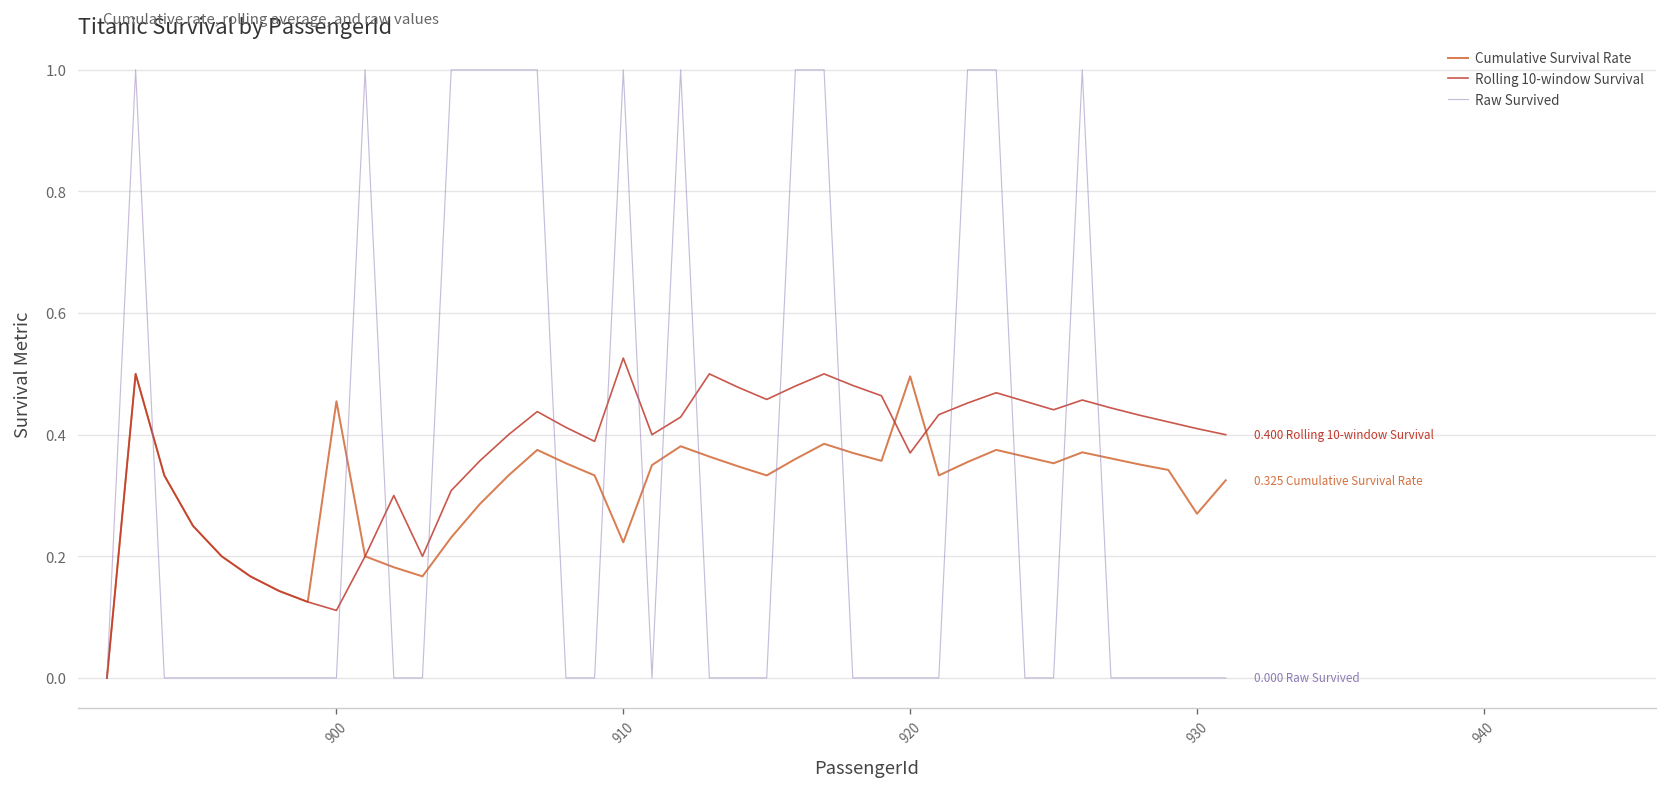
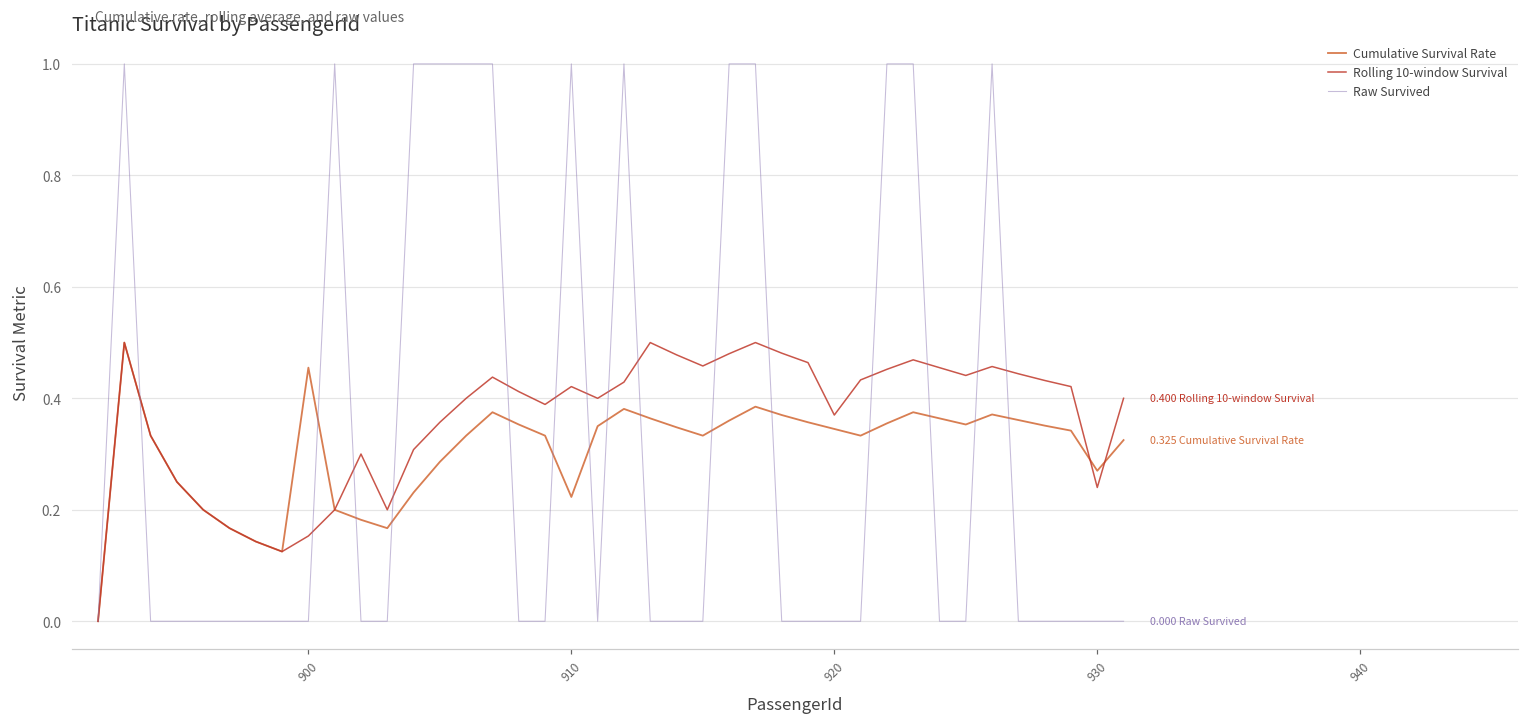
  {
    "Cumulative Survival Rate": {
      "900": 0.46,
      "910": 0.22,
-     "920": 0.50,
+     "920": 0.35,
      "930": 0.27
    },
    "Rolling 10-window Survival": {
-     "900": 0.11,
-     "910": 0.53,
+     "900": 0.15,
+     "910": 0.42,
      "920": 0.37,
-     "930": 0.41
+     "930": 0.24
    },
    "Raw Survived": {
      "900": 0.00,
      "910": 1.00,
      "920": 0.00,
      "930": 0.00
    }
  }
